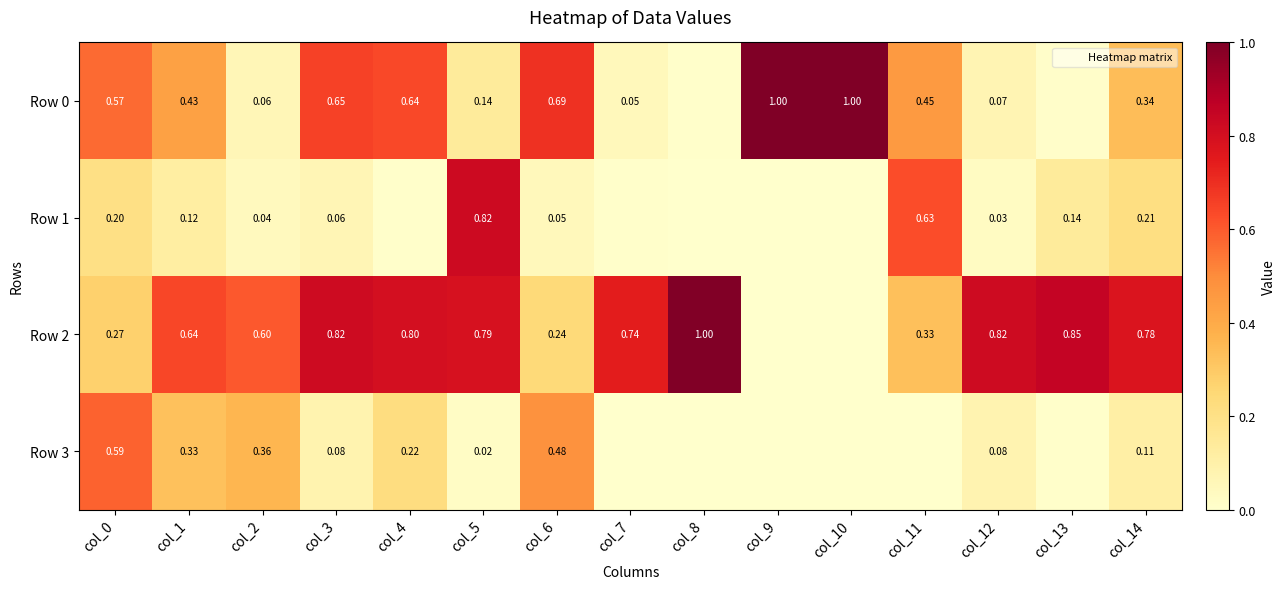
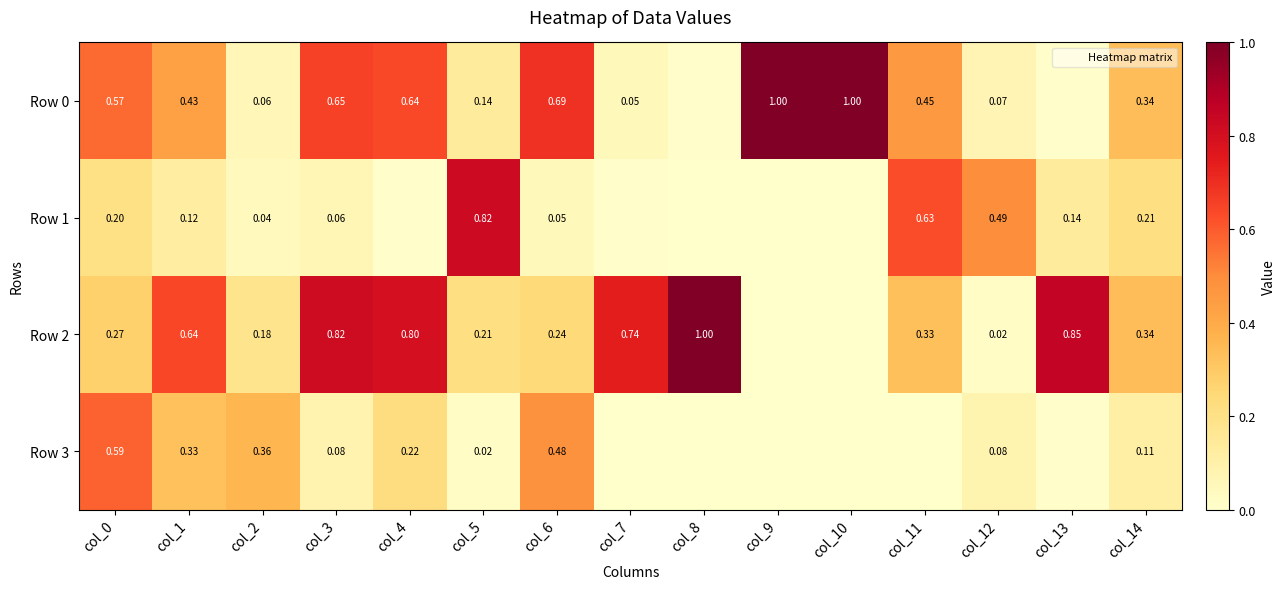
  {
    "Row 0": {
      "col_0": 0.57,
      "col_1": 0.43,
      "col_2": 0.06,
      "col_3": 0.65,
      "col_4": 0.64,
      "col_5": 0.14,
      "col_6": 0.69,
      "col_7": 0.05,
      "col_9": 1.00,
      "col_10": 1.00,
      "col_11": 0.45,
      "col_12": 0.07,
      "col_14": 0.34
    },
    "Row 1": {
      "col_0": 0.20,
      "col_1": 0.12,
      "col_2": 0.04,
      "col_3": 0.06,
      "col_5": 0.82,
      "col_6": 0.05,
      "col_11": 0.63,
-     "col_12": 0.03,
+     "col_12": 0.49,
      "col_13": 0.14,
      "col_14": 0.21
    },
    "Row 2": {
      "col_0": 0.27,
      "col_1": 0.64,
-     "col_2": 0.60,
+     "col_2": 0.18,
      "col_3": 0.82,
      "col_4": 0.80,
-     "col_5": 0.79,
+     "col_5": 0.21,
      "col_6": 0.24,
      "col_7": 0.74,
      "col_8": 1.00,
      "col_11": 0.33,
-     "col_12": 0.82,
+     "col_12": 0.02,
      "col_13": 0.85,
-     "col_14": 0.78
+     "col_14": 0.34
    },
    "Row 3": {
      "col_0": 0.59,
      "col_1": 0.33,
      "col_2": 0.36,
      "col_3": 0.08,
      "col_4": 0.22,
      "col_5": 0.02,
      "col_6": 0.48,
      "col_12": 0.08,
      "col_14": 0.11
    }
  }
